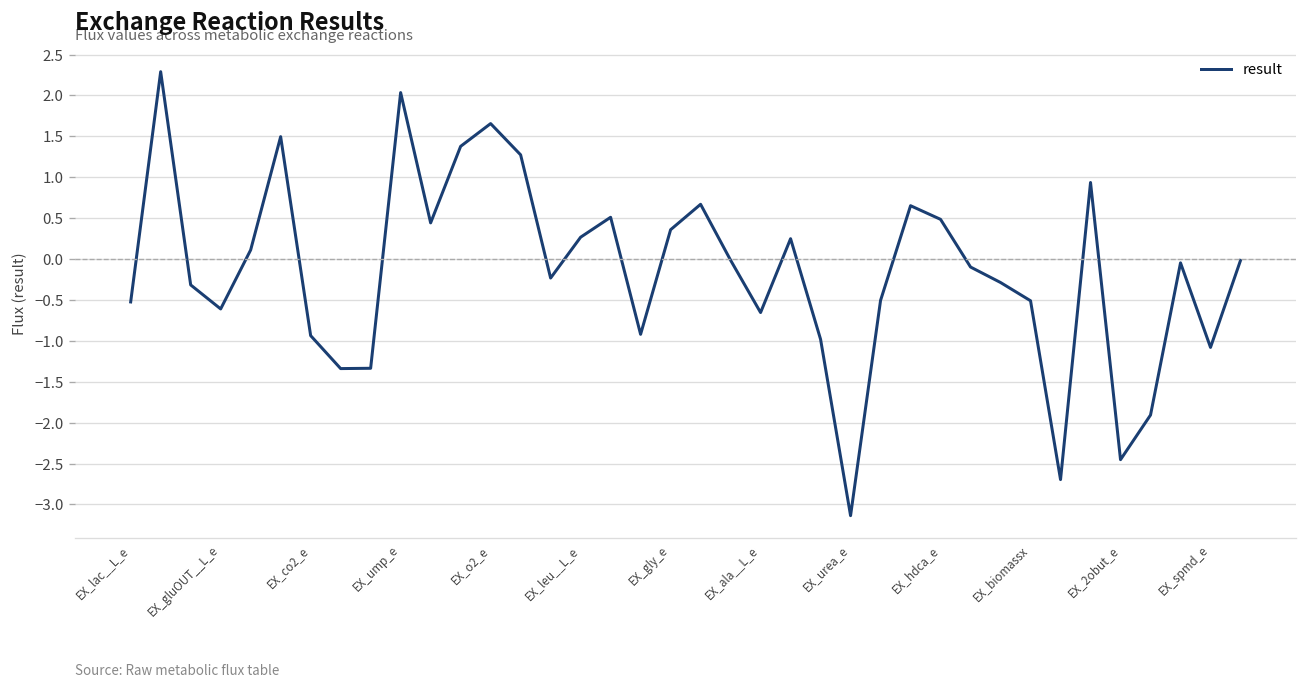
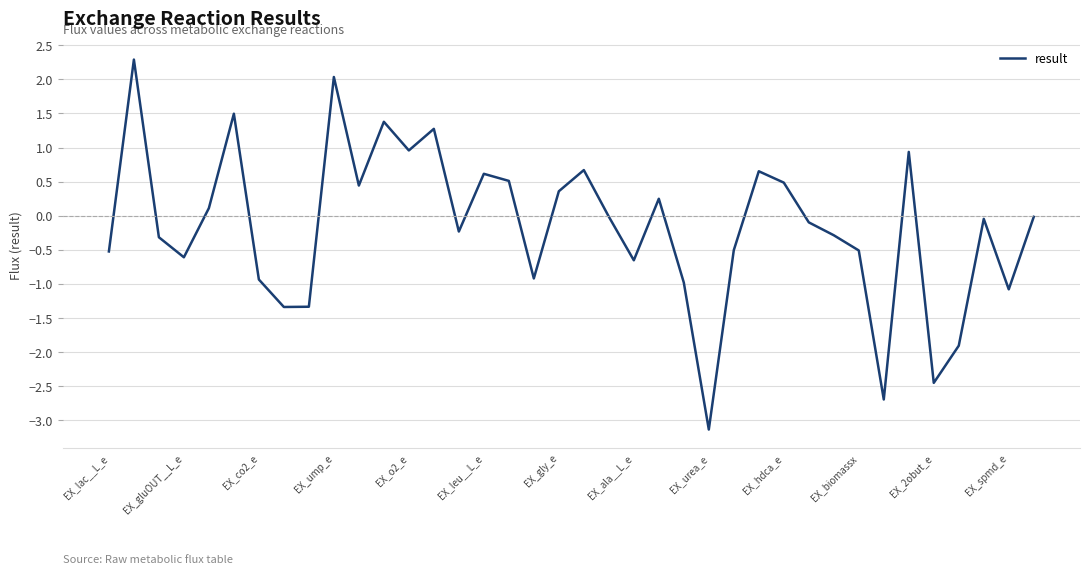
  {
    "EX_lac__L_e": -0.5,
    "EX_gluOUT__L_e": -0.6,
    "EX_co2_e": -0.9,
    "EX_ump_e": 2.0,
-   "EX_o2_e": 1.7,
-   "EX_leu__L_e": 0.3,
+   "EX_o2_e": 1.0,
+   "EX_leu__L_e": 0.6,
    "EX_gly_e": 0.4,
    "EX_ala__L_e": -0.7,
    "EX_urea_e": -3.1,
    "EX_hdca_e": 0.5,
    "EX_biomassx": -0.5,
    "EX_2obut_e": -2.5,
    "EX_spmd_e": -1.1
  }
